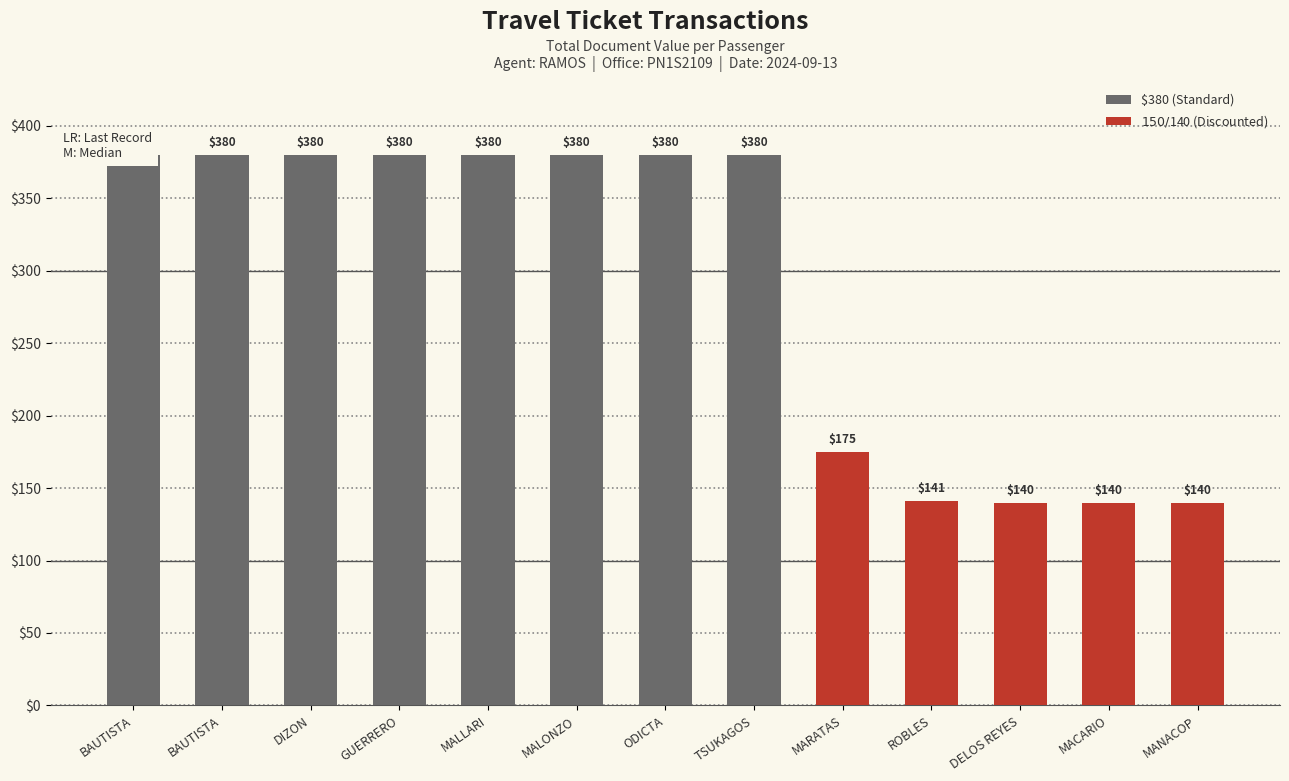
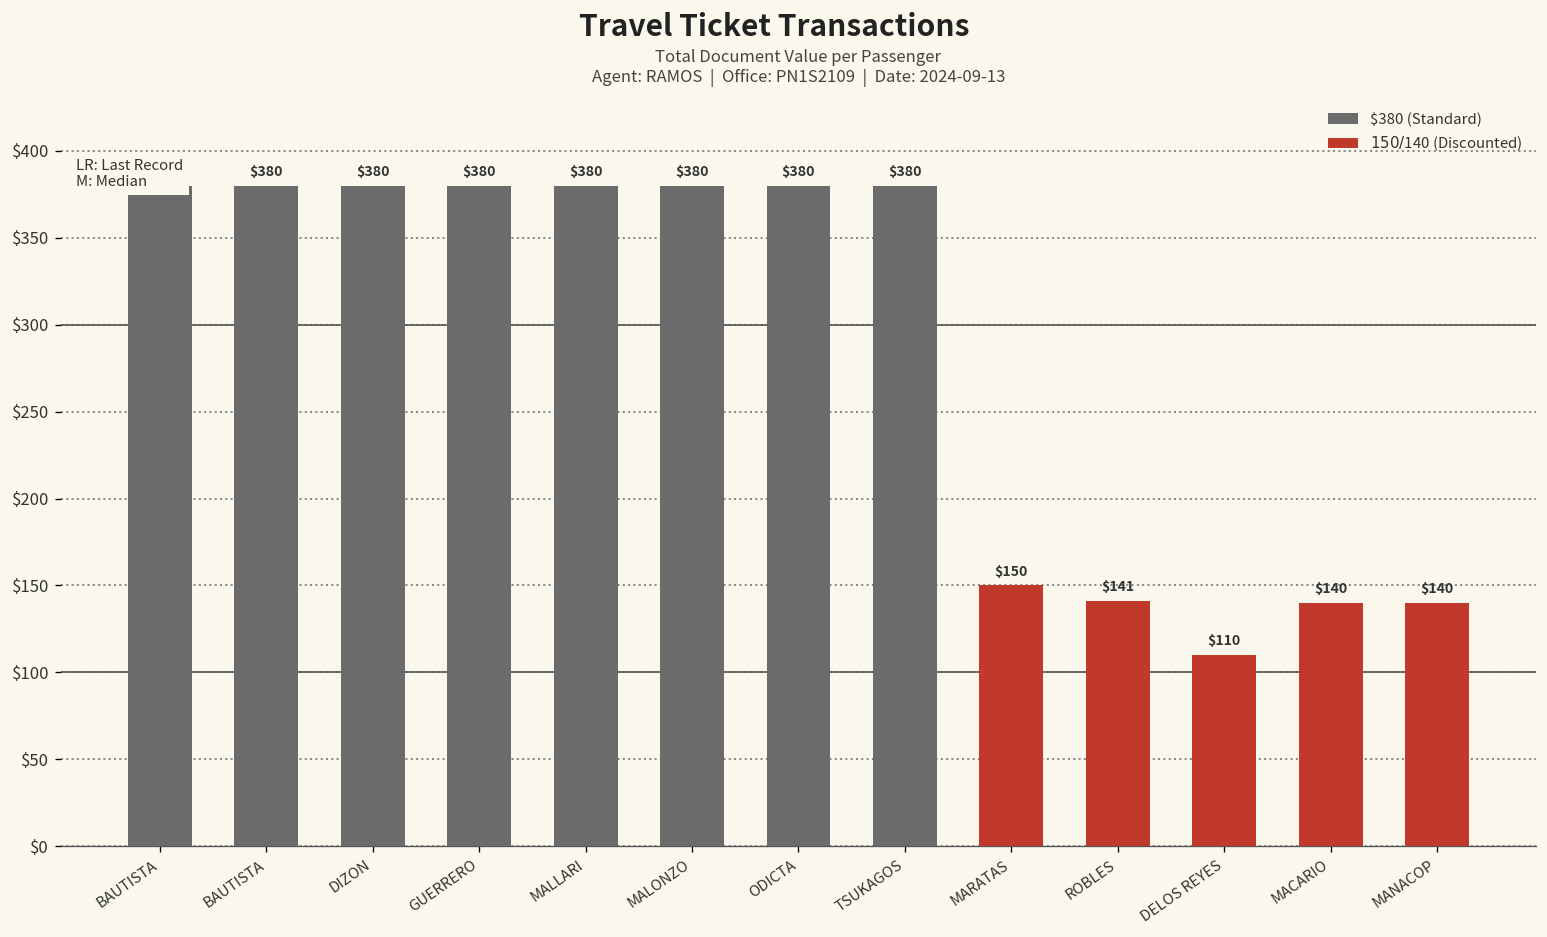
  {
    "DIZON": "$380",
    "GUERRERO": "$380",
    "MALLARI": "$380",
    "MALONZO": "$380",
    "ODICTA": "$380",
    "TSUKAGOS": "$380",
-   "MARATAS": "$175",
+   "MARATAS": "$150",
    "ROBLES": "$141",
-   "DELOS REYES": "$140",
+   "DELOS REYES": "$110",
    "MACARIO": "$140",
    "MANACOP": "$140"
  }
